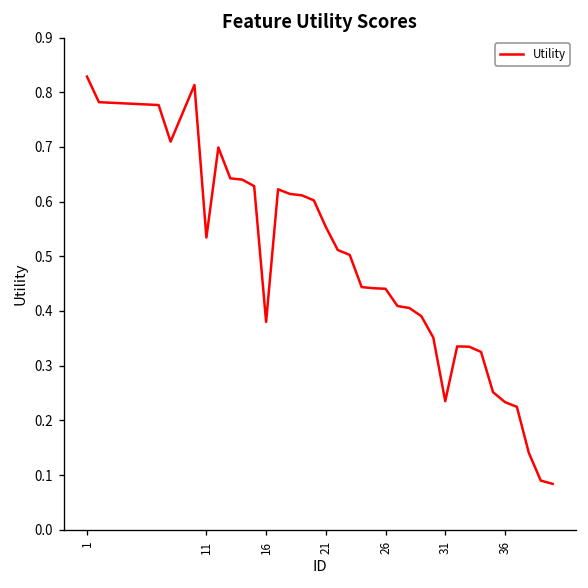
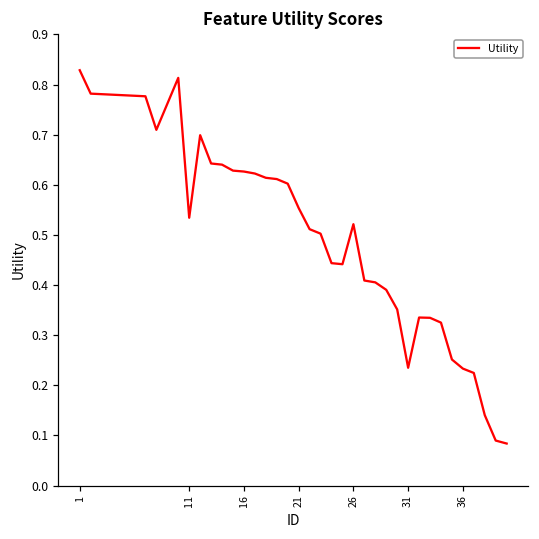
  {
    "1": 0.83,
    "11": 0.53,
-   "16": 0.38,
+   "16": 0.63,
    "21": 0.55,
-   "26": 0.44,
+   "26": 0.52,
    "31": 0.24,
    "36": 0.23
  }
